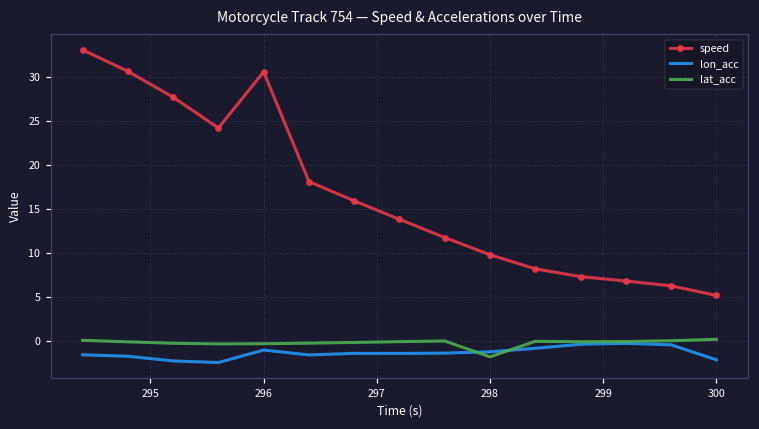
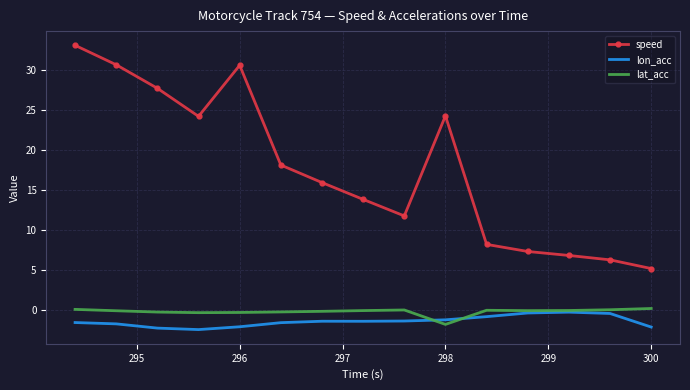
  {
    "speed": {
      "296": 31,
-     "298": 10,
+     "298": 24,
      "300": 5
    },
    "lon_acc": {
-     "296": -1,
+     "296": -2,
      "298": -1,
      "300": -2
    },
    "lat_acc": {
      "296": 0,
      "298": -2,
      "300": 0
    }
  }
